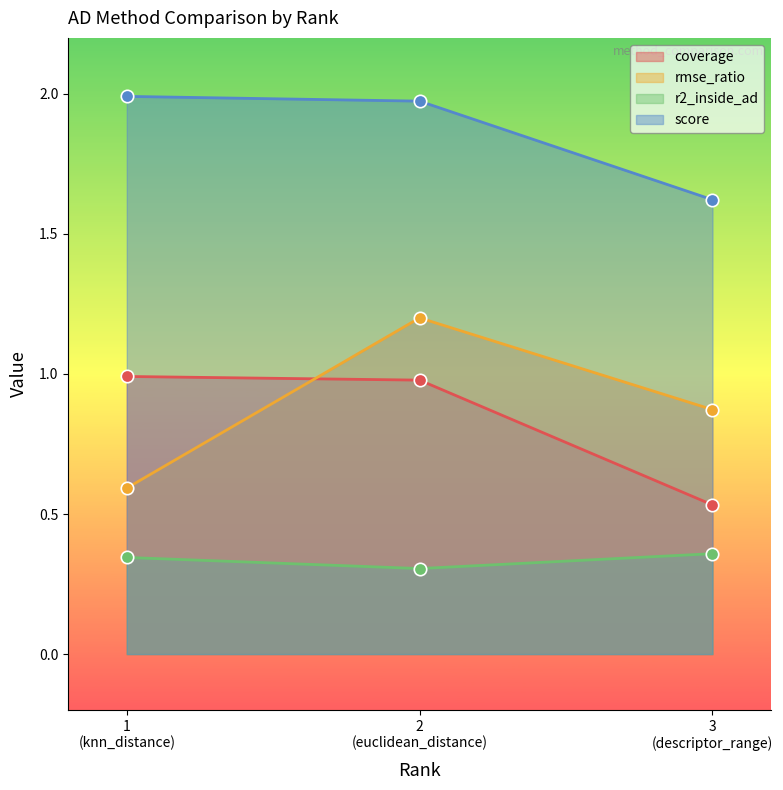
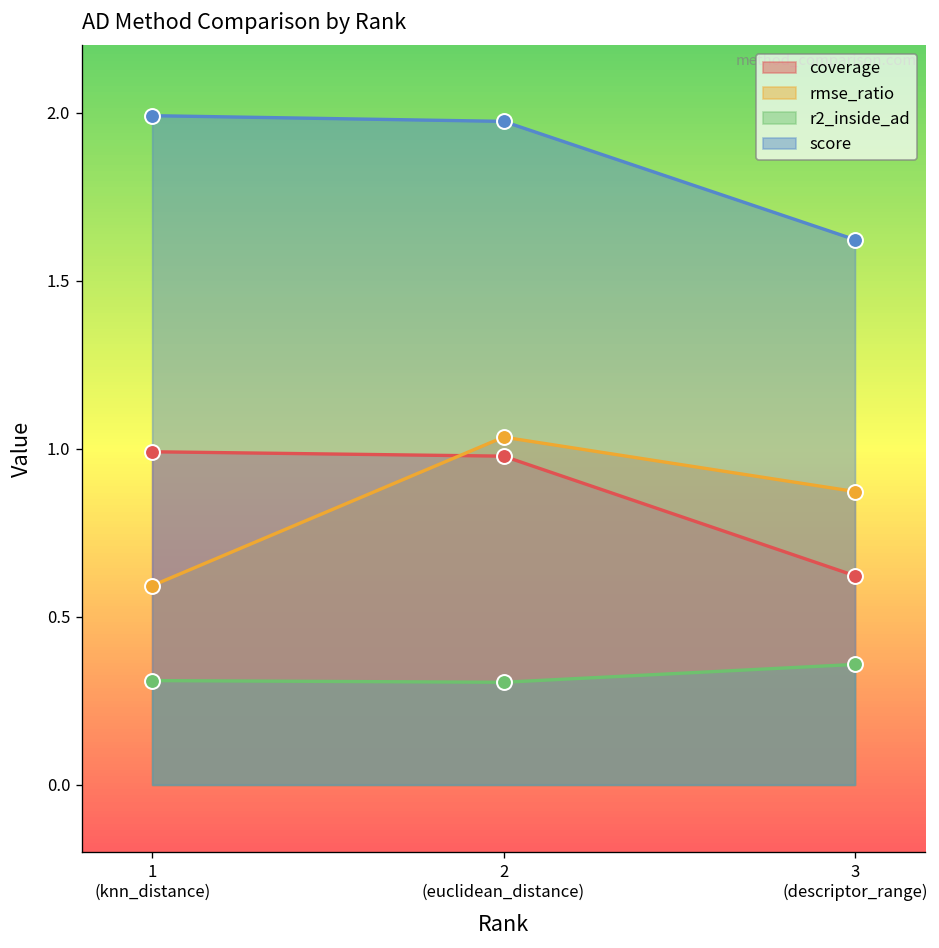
  {
    "coverage": {
      "1 (knn_distance)": 0.99,
      "2 (euclidean_distance)": 0.98,
-     "3 (descriptor_range)": 0.53
+     "3 (descriptor_range)": 0.62
    },
    "rmse_ratio": {
      "1 (knn_distance)": 0.59,
-     "2 (euclidean_distance)": 1.20,
+     "2 (euclidean_distance)": 1.03,
      "3 (descriptor_range)": 0.87
    },
    "r2_inside_ad": {
-     "1 (knn_distance)": 0.34,
+     "1 (knn_distance)": 0.31,
      "2 (euclidean_distance)": 0.31,
      "3 (descriptor_range)": 0.36
    },
    "score": {
      "1 (knn_distance)": 1.99,
      "2 (euclidean_distance)": 1.97,
      "3 (descriptor_range)": 1.62
    }
  }
